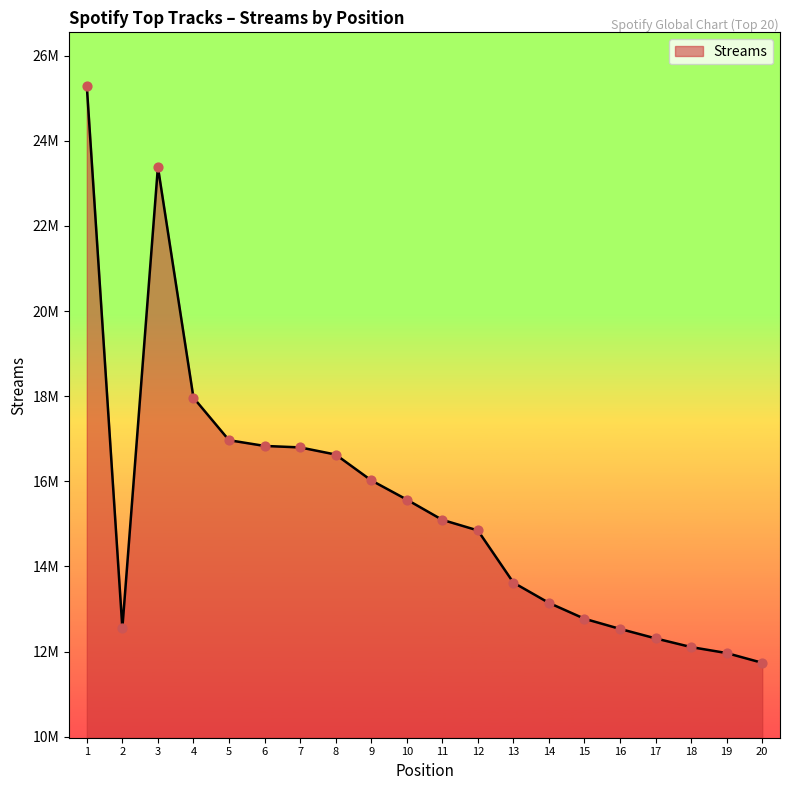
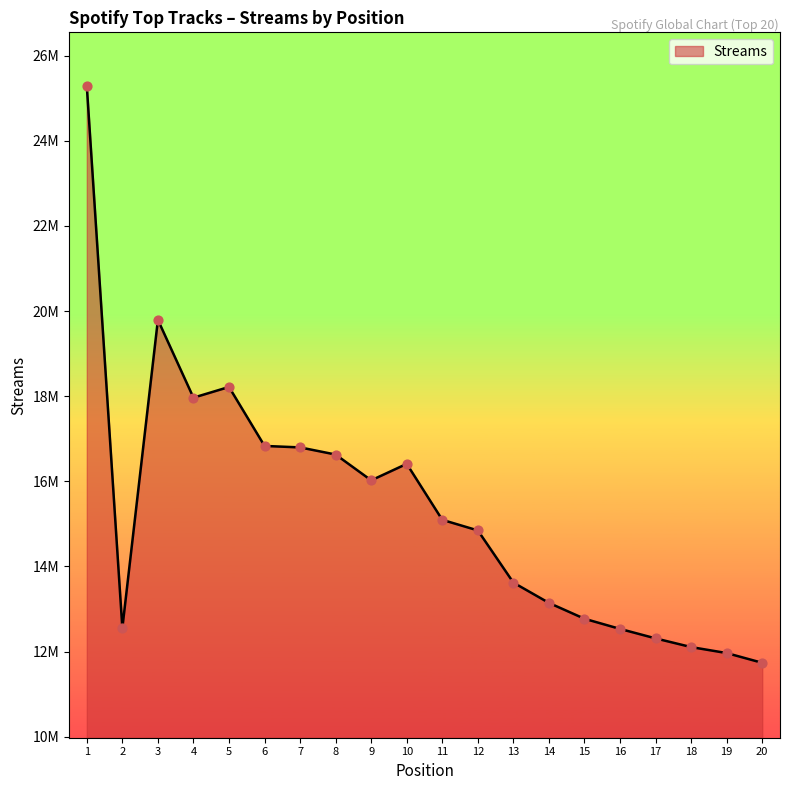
  {
    "1": 25300000,
    "2": 12600000,
-   "3": 23400000,
+   "3": 19800000,
    "4": 18000000,
-   "5": 17000000,
+   "5": 18200000,
    "6": 16800000,
    "7": 16800000,
    "8": 16600000,
    "9": 16000000,
-   "10": 15600000,
+   "10": 16400000,
    "11": 15100000,
    "12": 14800000,
    "13": 13600000,
    "14": 13100000,
    "15": 12800000,
    "16": 12500000,
    "17": 12300000,
    "18": 12100000,
    "19": 12000000,
    "20": 11700000
  }
